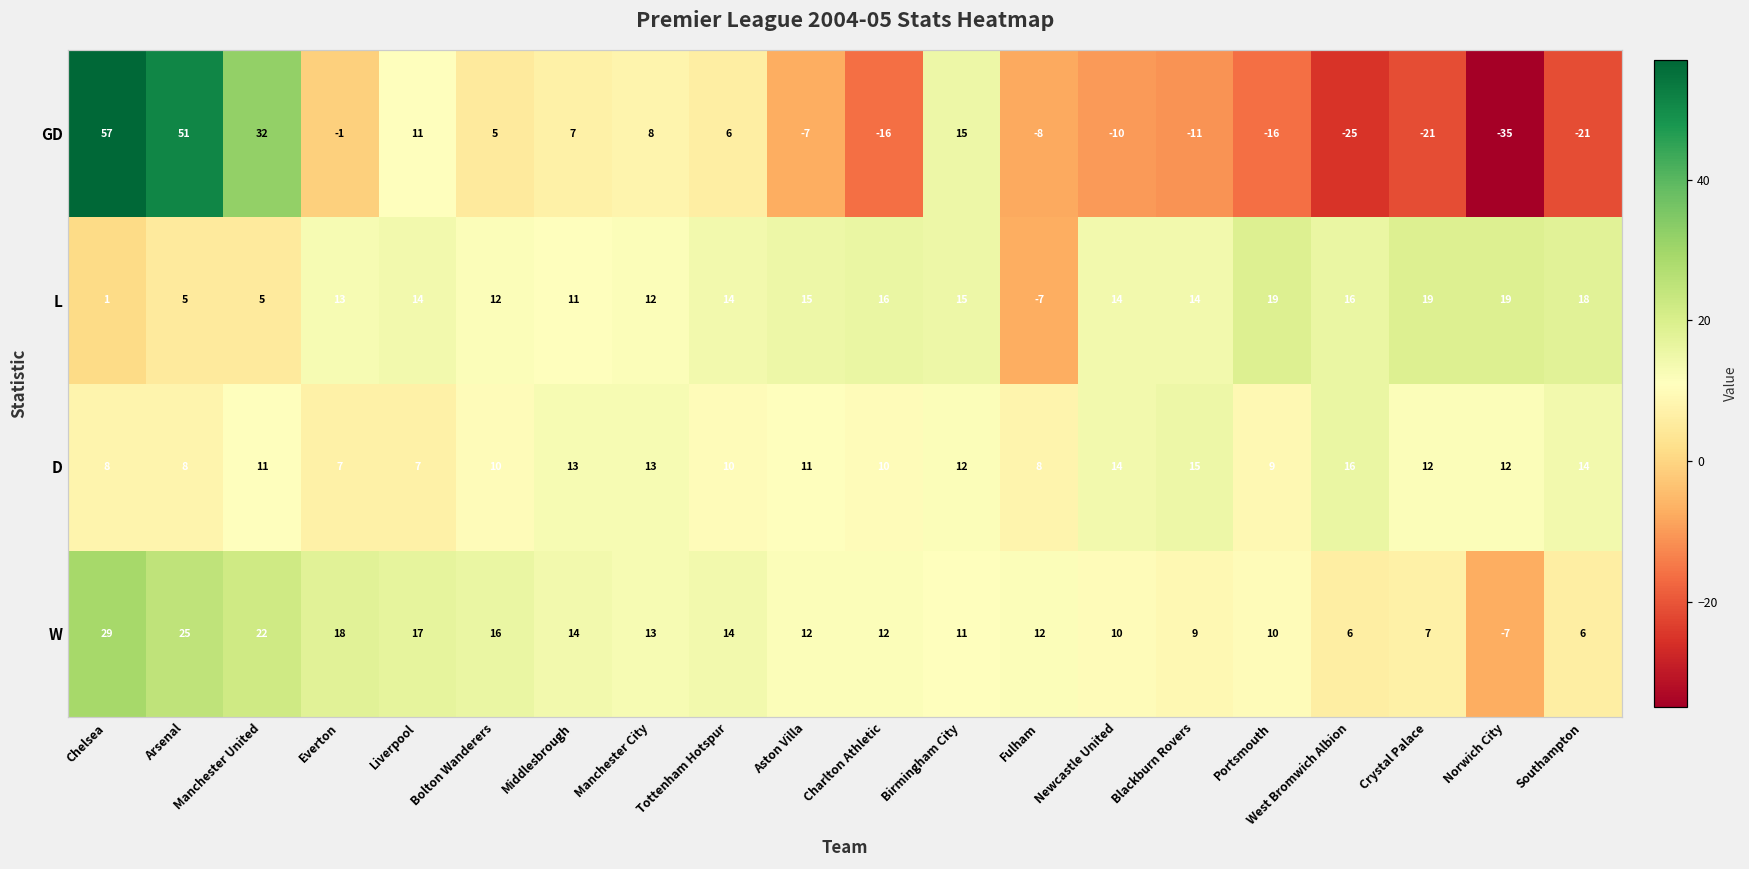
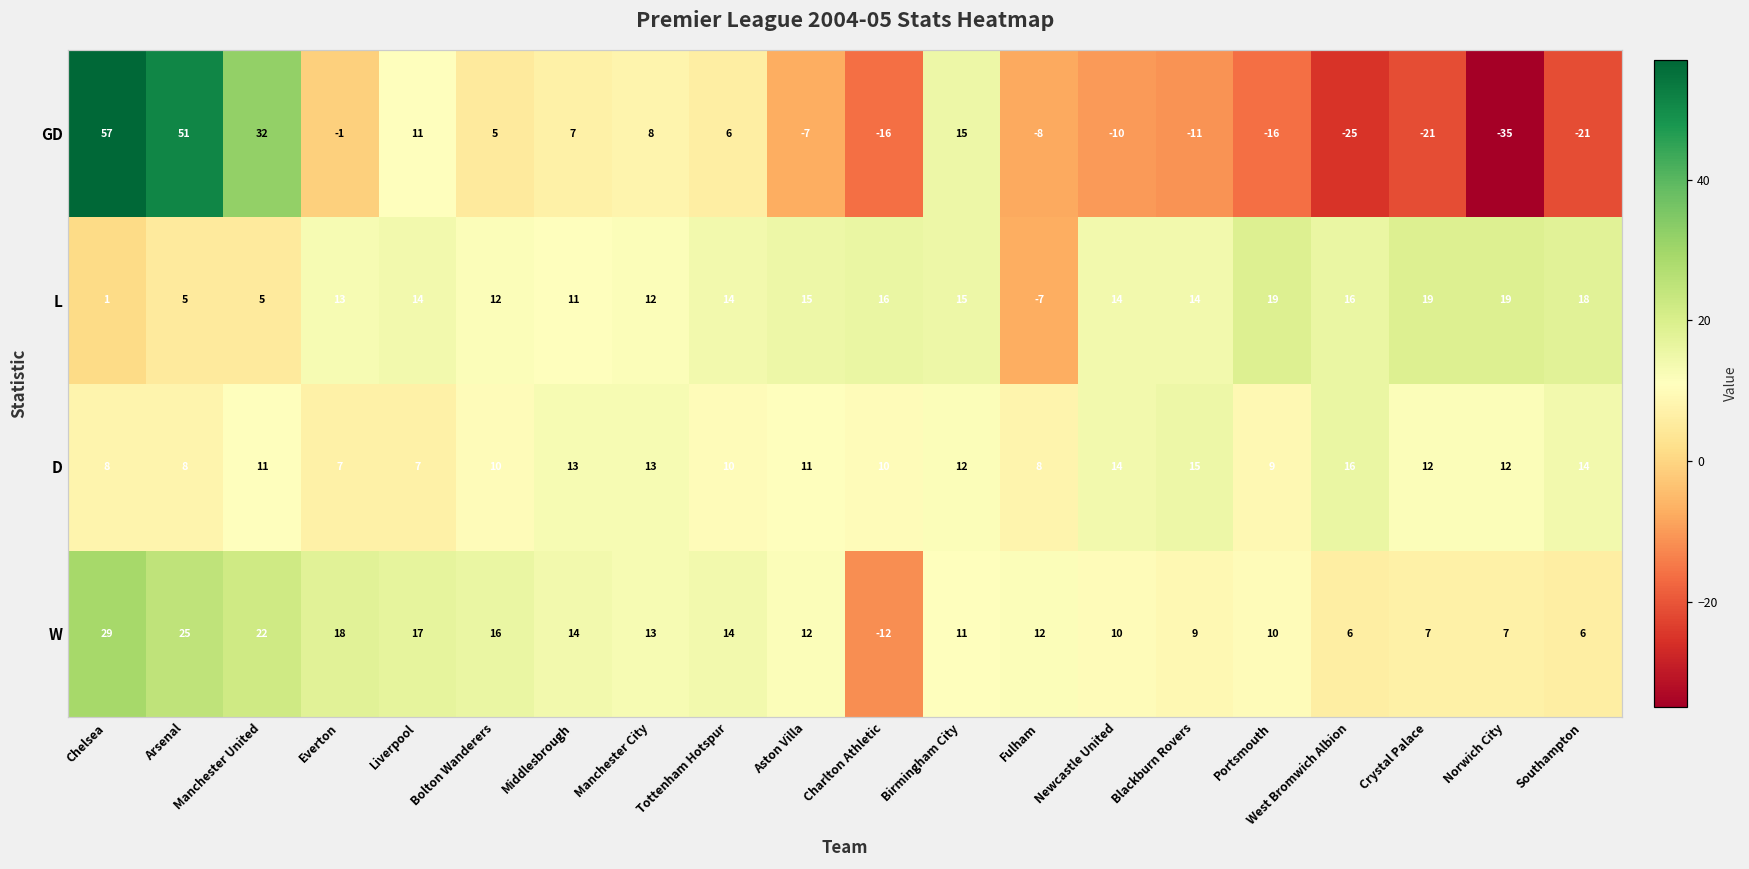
  {
    "GD": {
      "Chelsea": 57,
      "Arsenal": 51,
      "Manchester United": 32,
      "Everton": -1,
      "Liverpool": 11,
      "Bolton Wanderers": 5,
      "Middlesbrough": 7,
      "Manchester City": 8,
      "Tottenham Hotspur": 6,
      "Aston Villa": -7,
      "Charlton Athletic": -16,
      "Birmingham City": 15,
      "Fulham": -8,
      "Newcastle United": -10,
      "Blackburn Rovers": -11,
      "Portsmouth": -16,
      "West Bromwich Albion": -25,
      "Crystal Palace": -21,
      "Norwich City": -35,
      "Southampton": -21
    },
    "L": {
      "Chelsea": 1,
      "Arsenal": 5,
      "Manchester United": 5,
      "Everton": 13,
      "Liverpool": 14,
      "Bolton Wanderers": 12,
      "Middlesbrough": 11,
      "Manchester City": 12,
      "Tottenham Hotspur": 14,
      "Aston Villa": 15,
      "Charlton Athletic": 16,
      "Birmingham City": 15,
      "Fulham": -7,
      "Newcastle United": 14,
      "Blackburn Rovers": 14,
      "Portsmouth": 19,
      "West Bromwich Albion": 16,
      "Crystal Palace": 19,
      "Norwich City": 19,
      "Southampton": 18
    },
    "D": {
      "Chelsea": 8,
      "Arsenal": 8,
      "Manchester United": 11,
      "Everton": 7,
      "Liverpool": 7,
      "Bolton Wanderers": 10,
      "Middlesbrough": 13,
      "Manchester City": 13,
      "Tottenham Hotspur": 10,
      "Aston Villa": 11,
      "Charlton Athletic": 10,
      "Birmingham City": 12,
      "Fulham": 8,
      "Newcastle United": 14,
      "Blackburn Rovers": 15,
      "Portsmouth": 9,
      "West Bromwich Albion": 16,
      "Crystal Palace": 12,
      "Norwich City": 12,
      "Southampton": 14
    },
    "W": {
      "Chelsea": 29,
      "Arsenal": 25,
      "Manchester United": 22,
      "Everton": 18,
      "Liverpool": 17,
      "Bolton Wanderers": 16,
      "Middlesbrough": 14,
      "Manchester City": 13,
      "Tottenham Hotspur": 14,
      "Aston Villa": 12,
-     "Charlton Athletic": 12,
+     "Charlton Athletic": -12,
      "Birmingham City": 11,
      "Fulham": 12,
      "Newcastle United": 10,
      "Blackburn Rovers": 9,
      "Portsmouth": 10,
      "West Bromwich Albion": 6,
      "Crystal Palace": 7,
-     "Norwich City": -7,
+     "Norwich City": 7,
      "Southampton": 6
    }
  }
